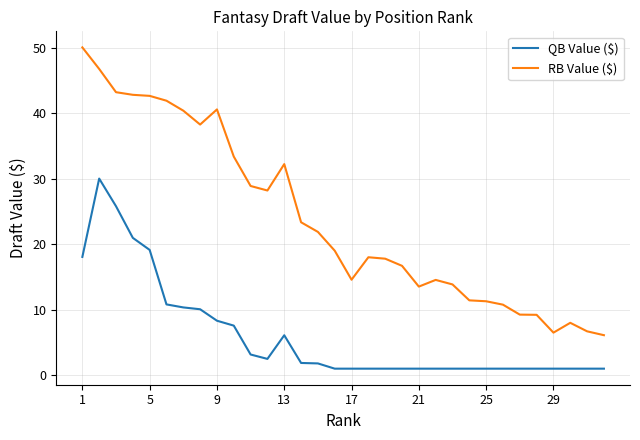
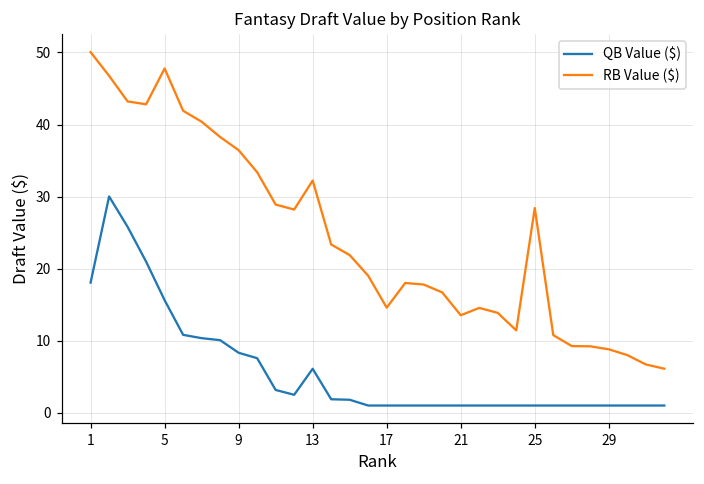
  {
    "QB Value ($)": {
      "1": 18,
-     "5": 19,
+     "5": 16,
      "9": 8,
      "13": 6,
      "17": 1,
      "21": 1,
      "25": 1,
      "29": 1
    },
    "RB Value ($)": {
      "1": 50,
-     "5": 43,
-     "9": 41,
+     "5": 48,
+     "9": 36,
      "13": 32,
      "17": 15,
      "21": 14,
-     "25": 11,
-     "29": 7
+     "25": 28,
+     "29": 9
    }
  }
